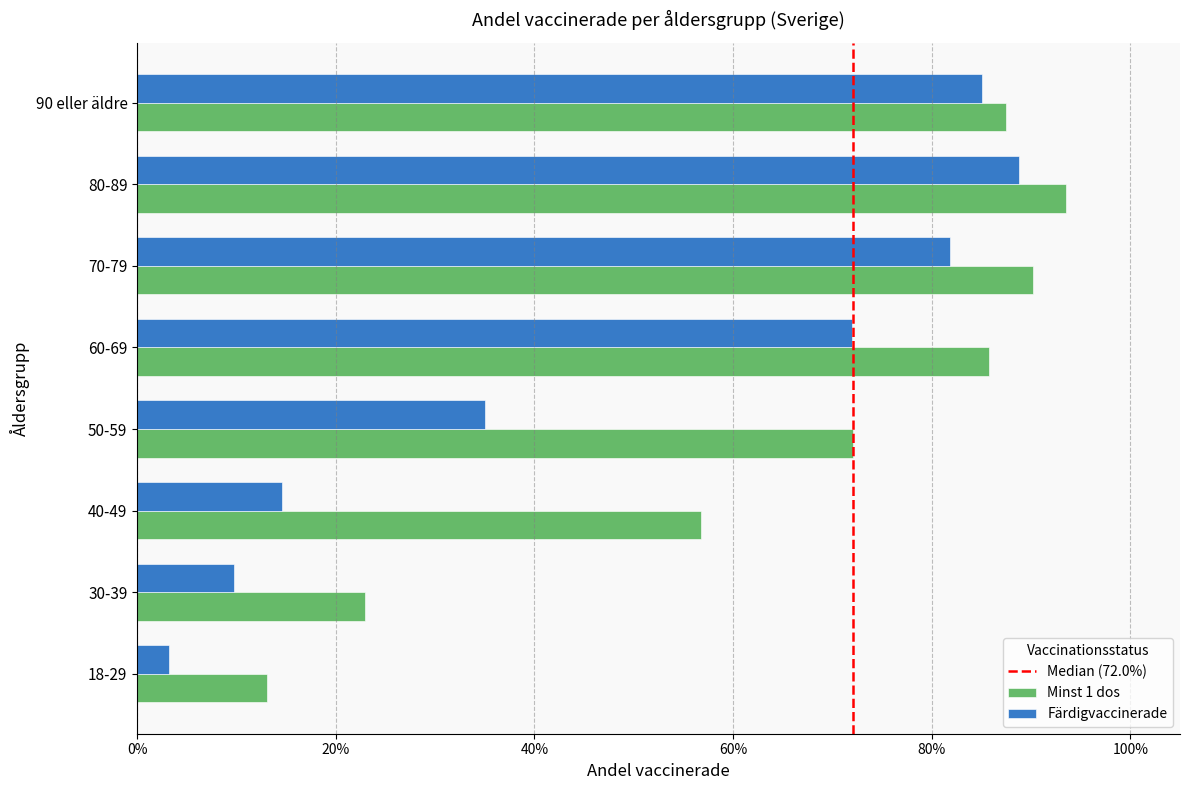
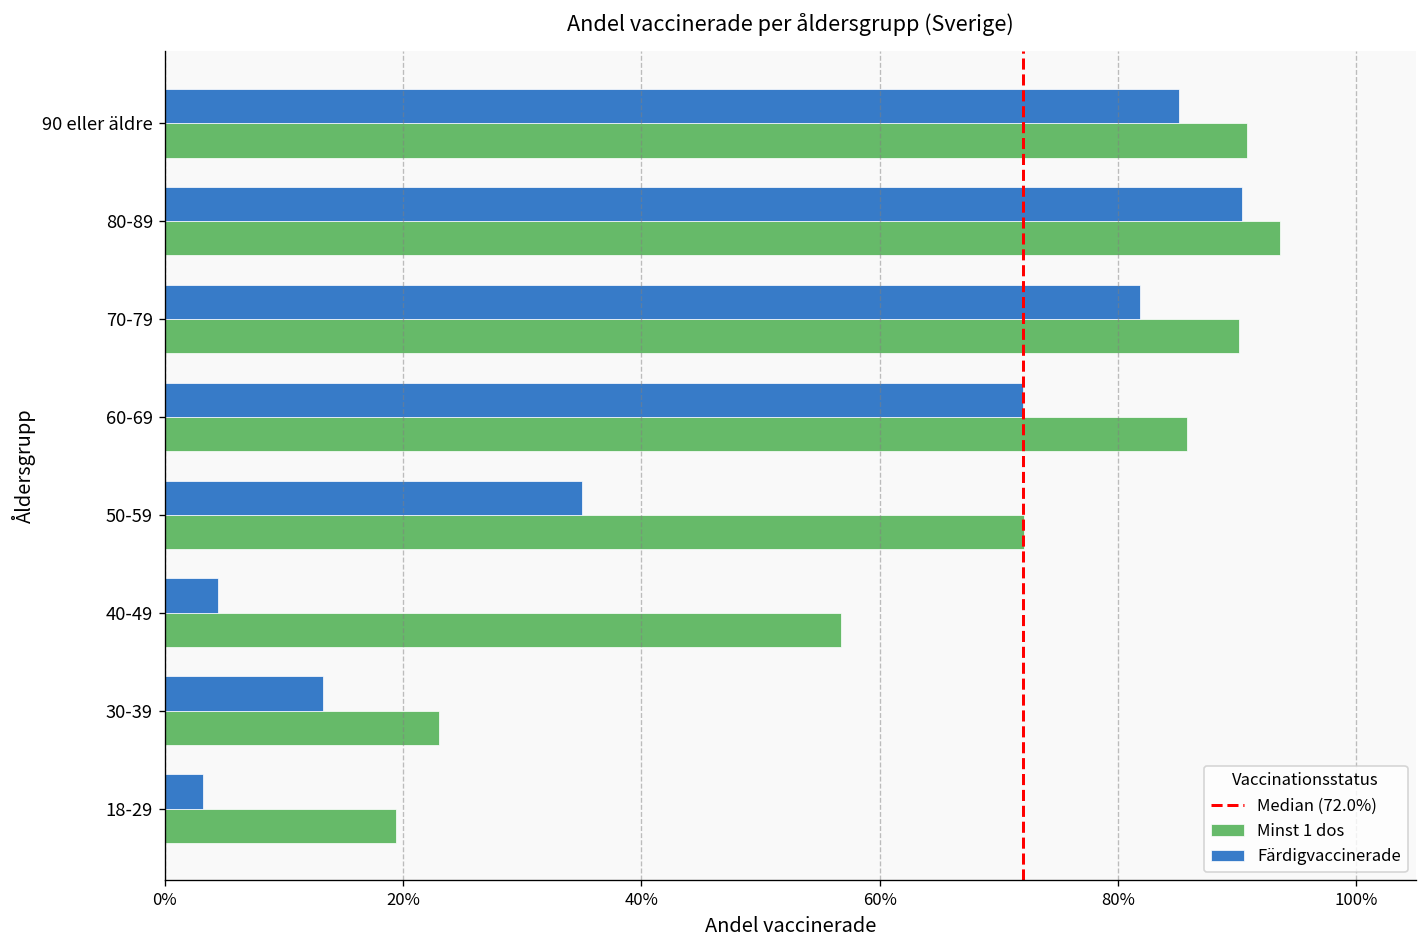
  {
    "Minst 1 dos": {
-     "90 eller äldre": "87%",
+     "90 eller äldre": "91%",
      "80-89": "94%",
      "70-79": "90%",
      "60-69": "86%",
      "50-59": "72%",
      "40-49": "57%",
      "30-39": "23%",
-     "18-29": "13%"
+     "18-29": "19%"
    },
    "Färdigvaccinerade": {
      "90 eller äldre": "85%",
-     "80-89": "89%",
+     "80-89": "90%",
      "70-79": "82%",
      "60-69": "72%",
      "50-59": "35%",
-     "40-49": "15%",
-     "30-39": "10%",
+     "40-49": "4%",
+     "30-39": "13%",
      "18-29": "3%"
    }
  }
